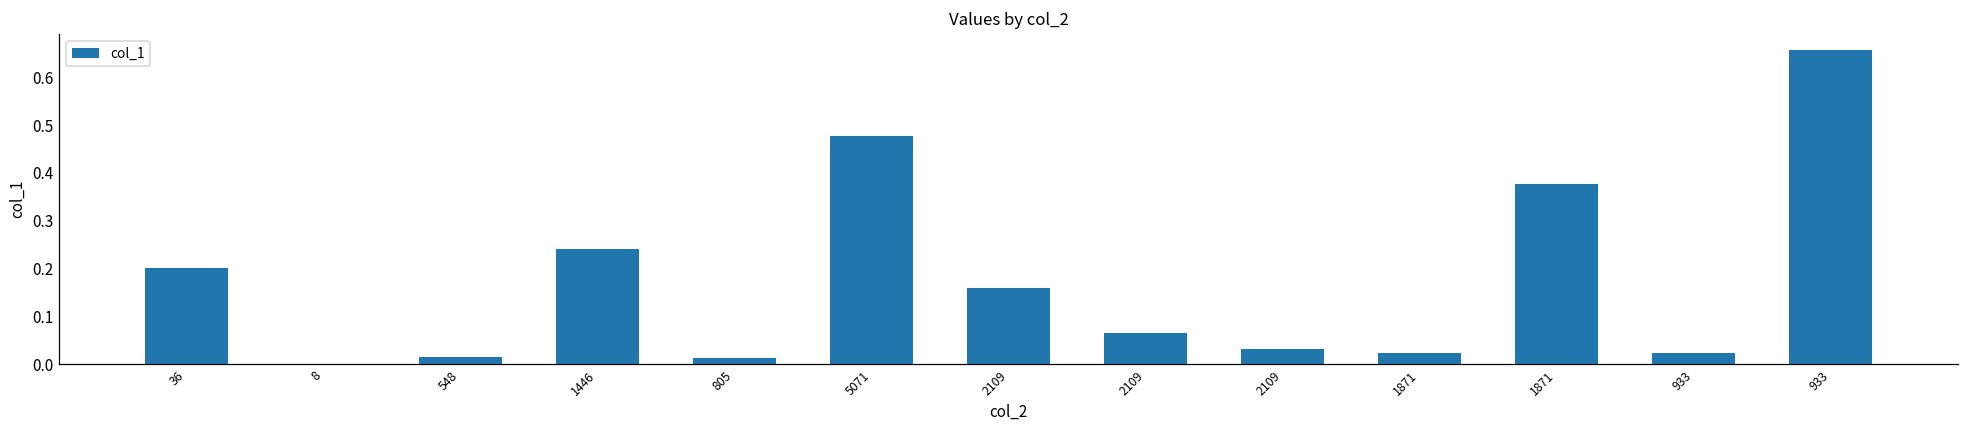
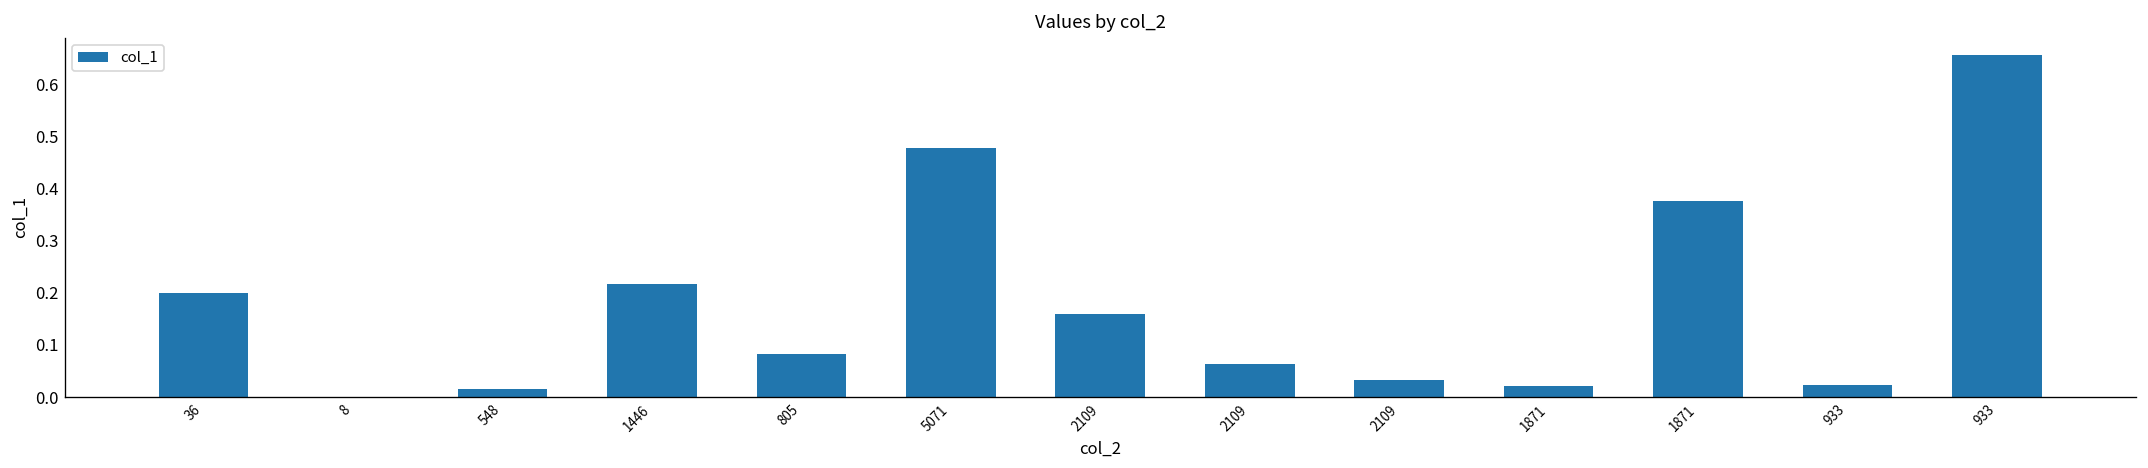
  {
    "36": 0.20,
    "548": 0.02,
-   "1446": 0.24,
-   "805": 0.01,
+   "1446": 0.22,
+   "805": 0.08,
    "5071": 0.48
  }
